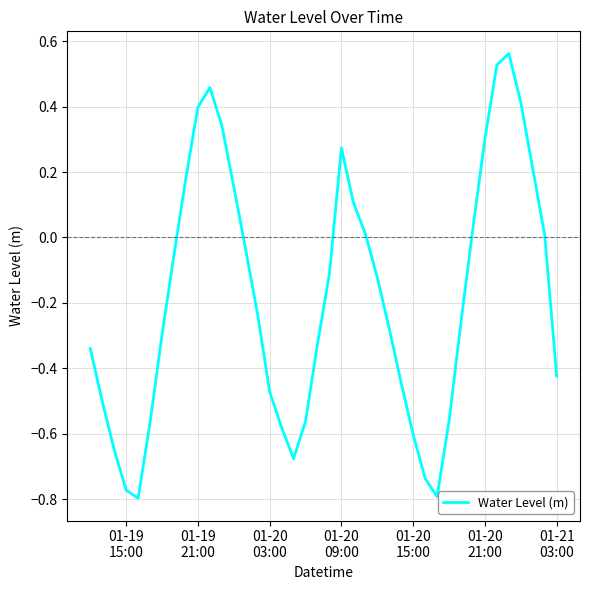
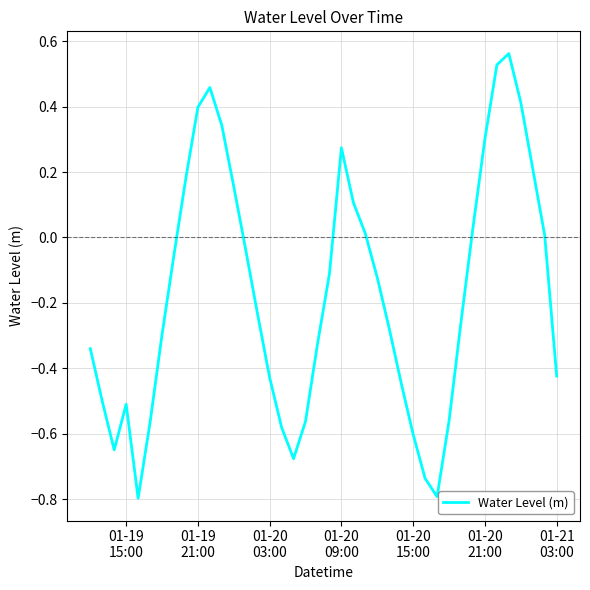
  {
-   "01-19 15:00": -0.77,
+   "01-19 15:00": -0.51,
    "01-19 21:00": 0.40,
-   "01-20 03:00": -0.47,
+   "01-20 03:00": -0.43,
    "01-20 09:00": 0.27,
    "01-20 15:00": -0.60,
    "01-20 21:00": 0.30,
    "01-21 03:00": -0.42
  }
